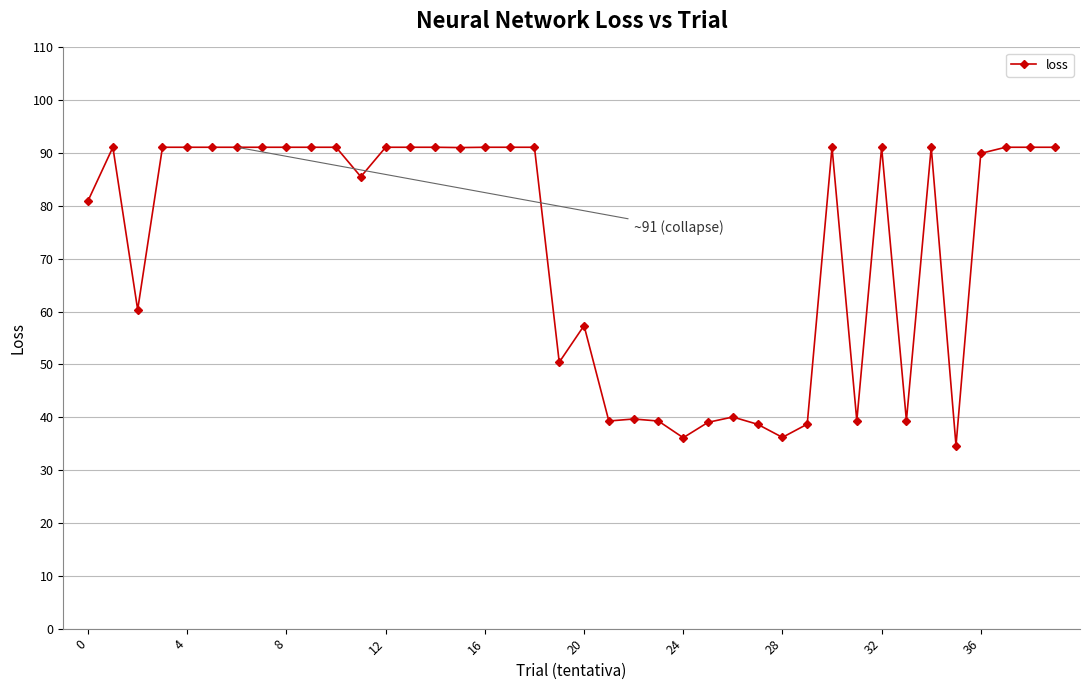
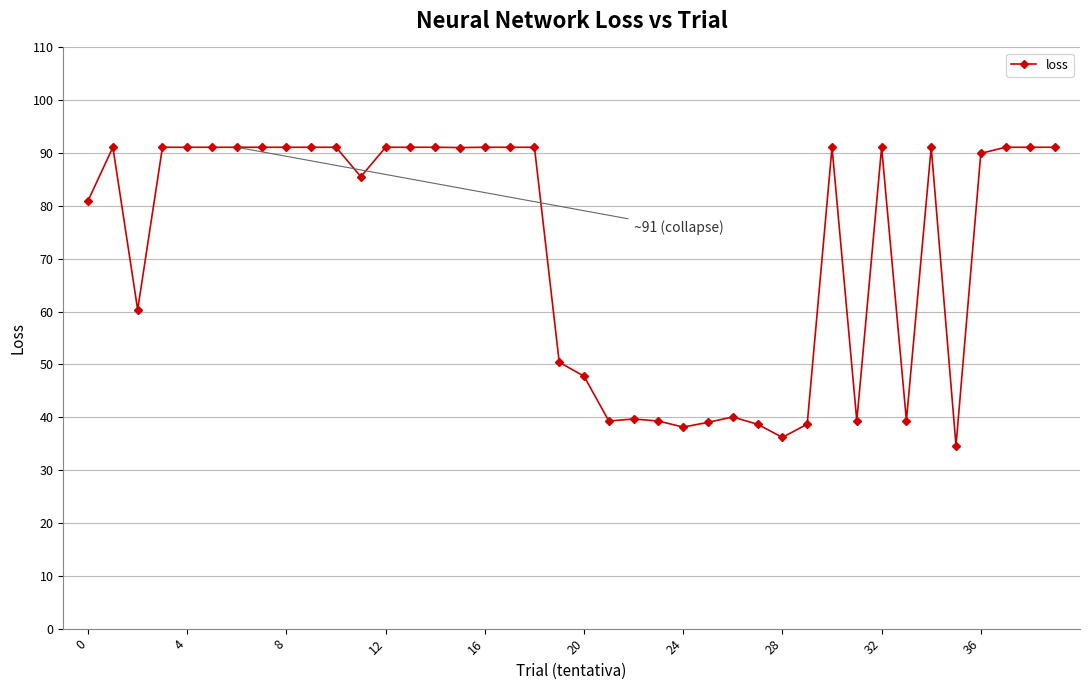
  {
    "0": 81,
    "4": 91,
-   "20": 57,
-   "24": 36,
+   "20": 48,
+   "24": 38,
    "28": 36,
    "32": 91,
    "36": 90
  }
